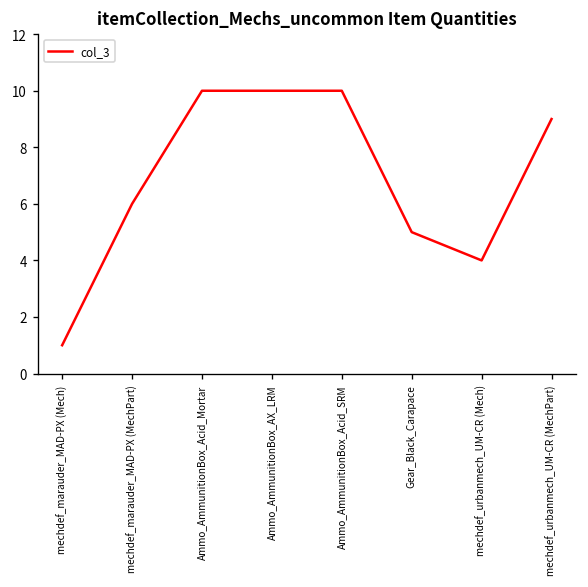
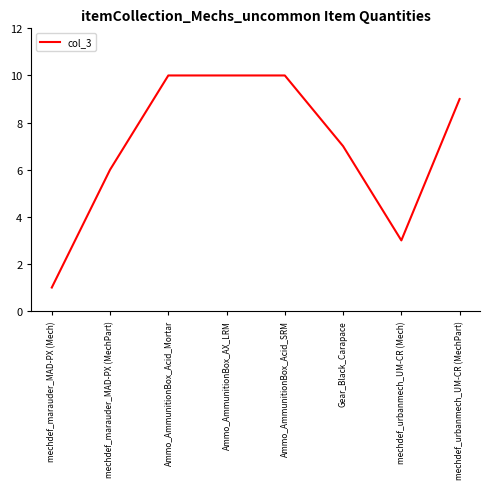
  {
    "mechdef_marauder_MAD-PX (Mech)": 1,
    "mechdef_marauder_MAD-PX (MechPart)": 6,
    "Ammo_AmmunitionBox_Acid_Mortar": 10,
    "Ammo_AmmunitionBox_AX_LRM": 10,
    "Ammo_AmmunitionBox_Acid_SRM": 10,
-   "Gear_Black_Carapace": 5,
-   "mechdef_urbanmech_UM-CR (Mech)": 4,
+   "Gear_Black_Carapace": 7,
+   "mechdef_urbanmech_UM-CR (Mech)": 3,
    "mechdef_urbanmech_UM-CR (MechPart)": 9
  }
